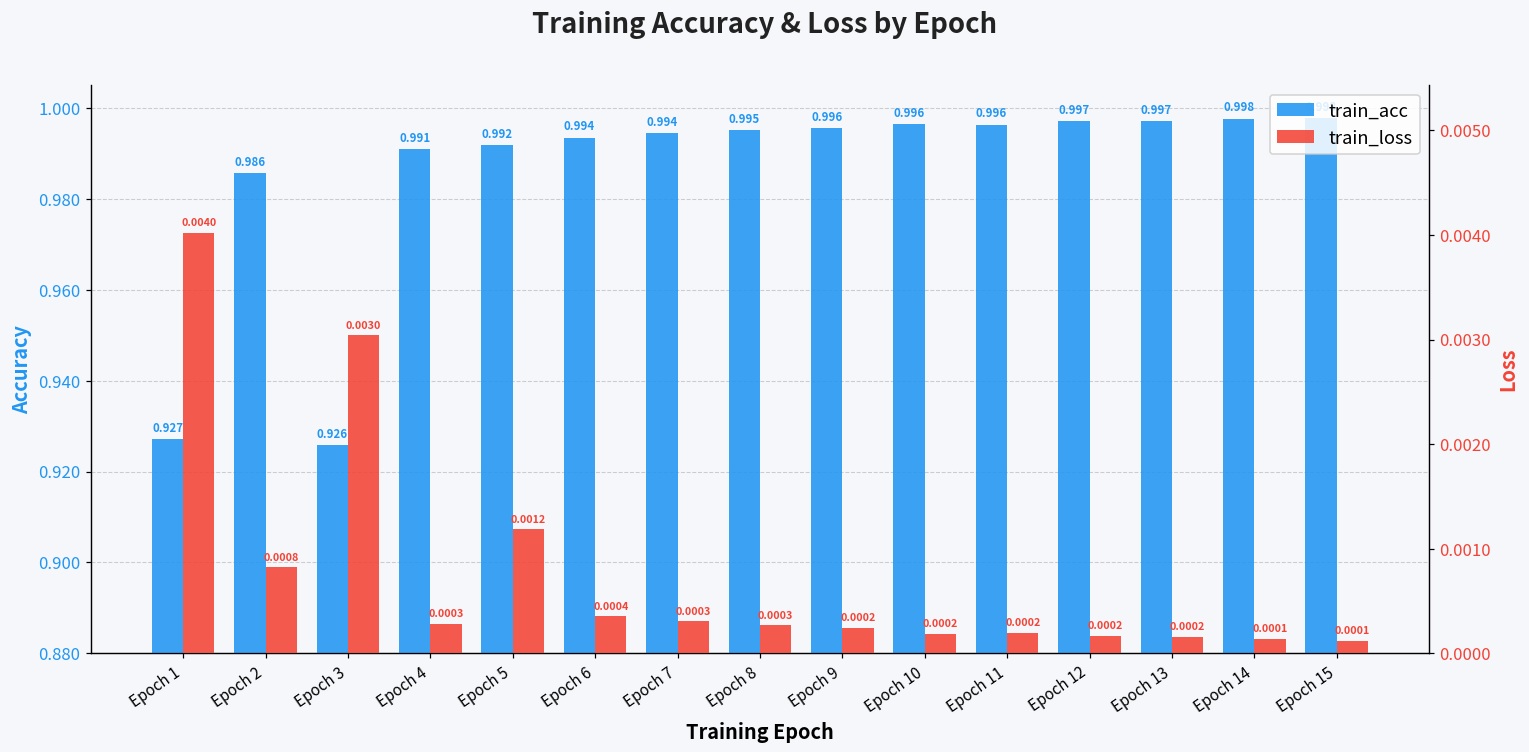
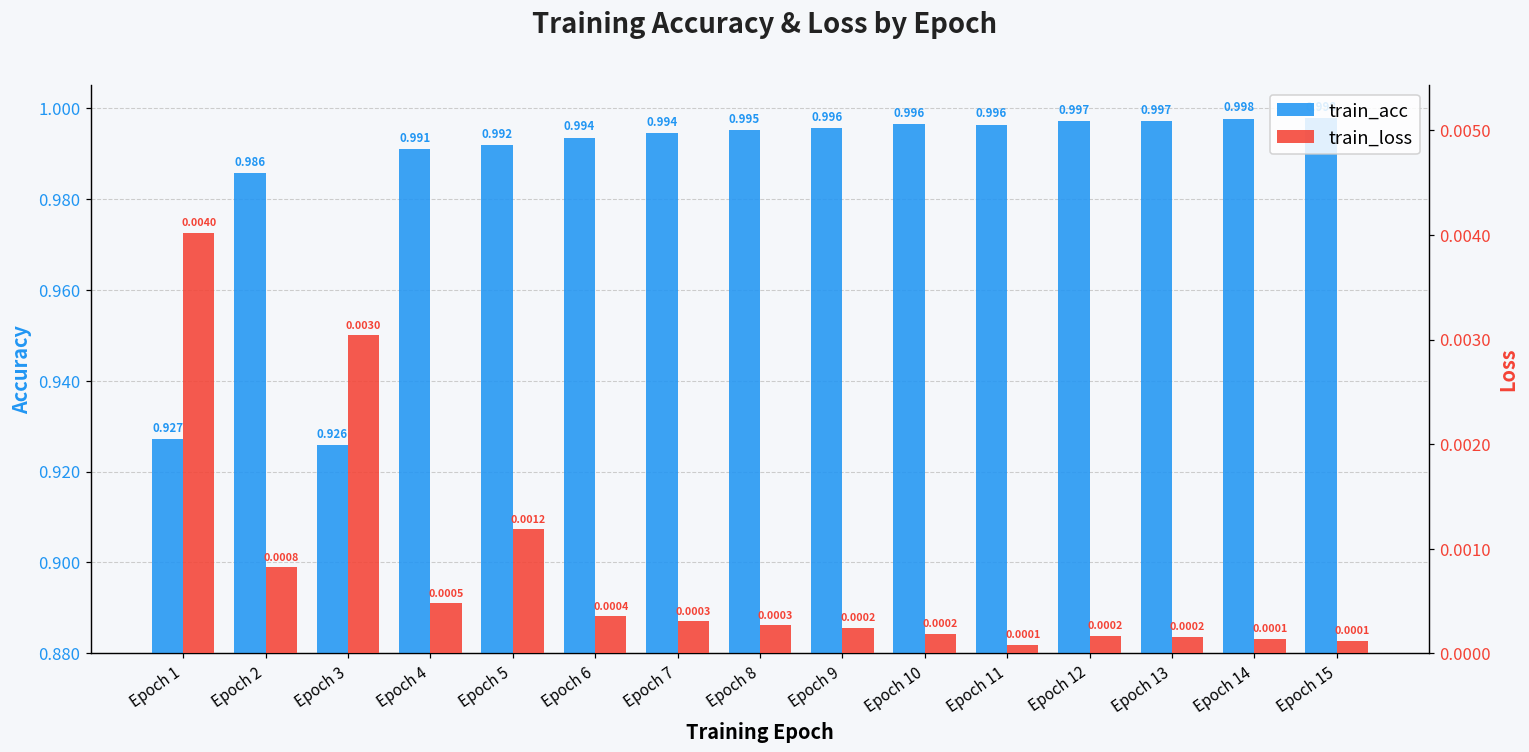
  {
    "train_acc": {
      "Epoch 1": 0.927,
      "Epoch 2": 0.986,
      "Epoch 3": 0.926,
      "Epoch 4": 0.991,
      "Epoch 5": 0.992,
      "Epoch 6": 0.994,
      "Epoch 7": 0.994,
      "Epoch 8": 0.995,
      "Epoch 9": 0.996,
      "Epoch 10": 0.996,
      "Epoch 11": 0.996,
      "Epoch 12": 0.997,
      "Epoch 13": 0.997,
      "Epoch 14": 0.998
    },
    "train_loss": {
      "Epoch 1": 0.0040,
      "Epoch 2": 0.0008,
      "Epoch 3": 0.0030,
-     "Epoch 4": 0.0003,
+     "Epoch 4": 0.0005,
      "Epoch 5": 0.0012,
      "Epoch 6": 0.0004,
      "Epoch 7": 0.0003,
      "Epoch 8": 0.0003,
      "Epoch 9": 0.0002,
      "Epoch 10": 0.0002,
-     "Epoch 11": 0.0002,
+     "Epoch 11": 0.0001,
      "Epoch 12": 0.0002,
      "Epoch 13": 0.0002,
      "Epoch 14": 0.0001,
      "Epoch 15": 0.0001
    }
  }
